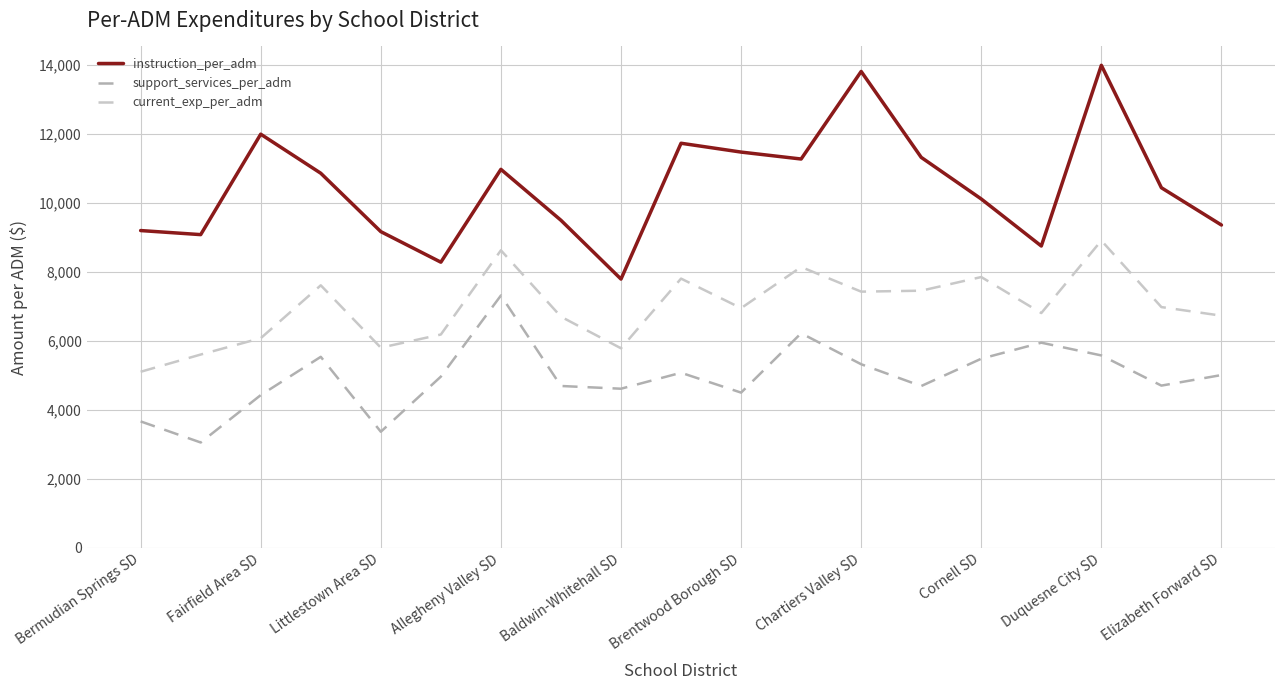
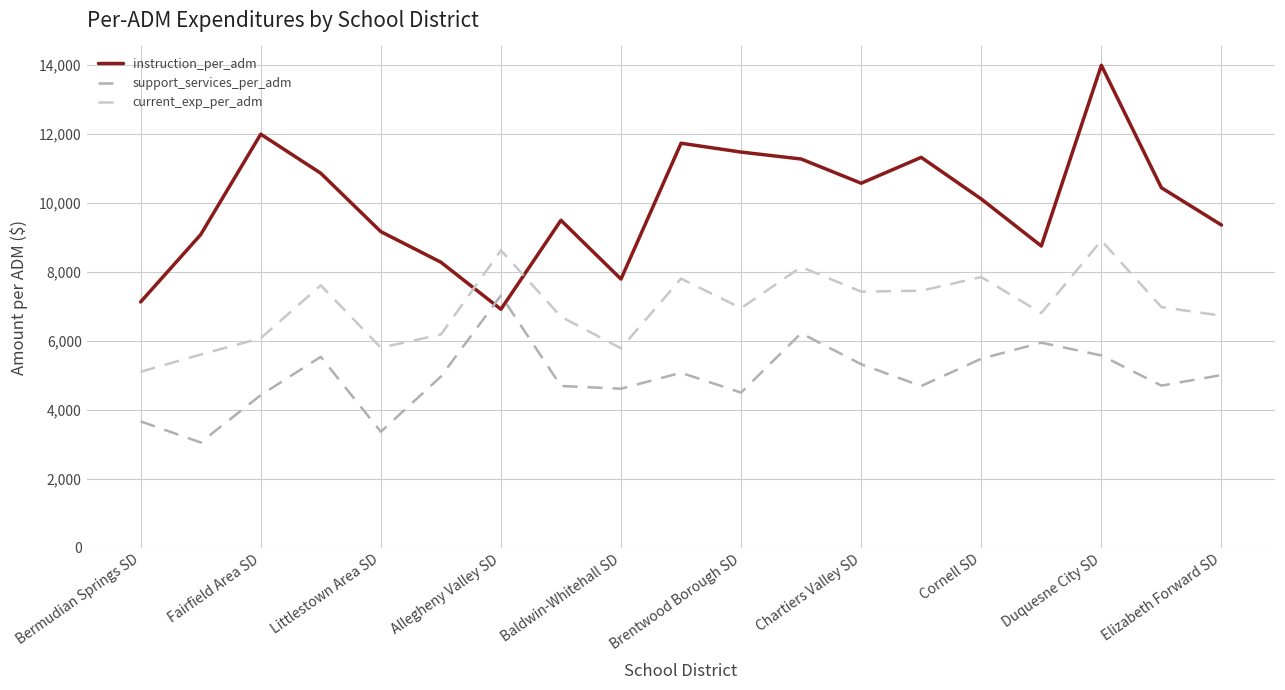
  {
    "instruction_per_adm": {
-     "Bermudian Springs SD": "9,200",
+     "Bermudian Springs SD": "7,100",
      "Fairfield Area SD": "12,000",
      "Littlestown Area SD": "9,200",
-     "Allegheny Valley SD": "11,000",
+     "Allegheny Valley SD": "6,900",
      "Baldwin-Whitehall SD": "7,800",
      "Brentwood Borough SD": "11,500",
-     "Chartiers Valley SD": "13,800",
+     "Chartiers Valley SD": "10,600",
      "Cornell SD": "10,100",
      "Duquesne City SD": "14,000",
      "Elizabeth Forward SD": "9,400"
    }
  }
